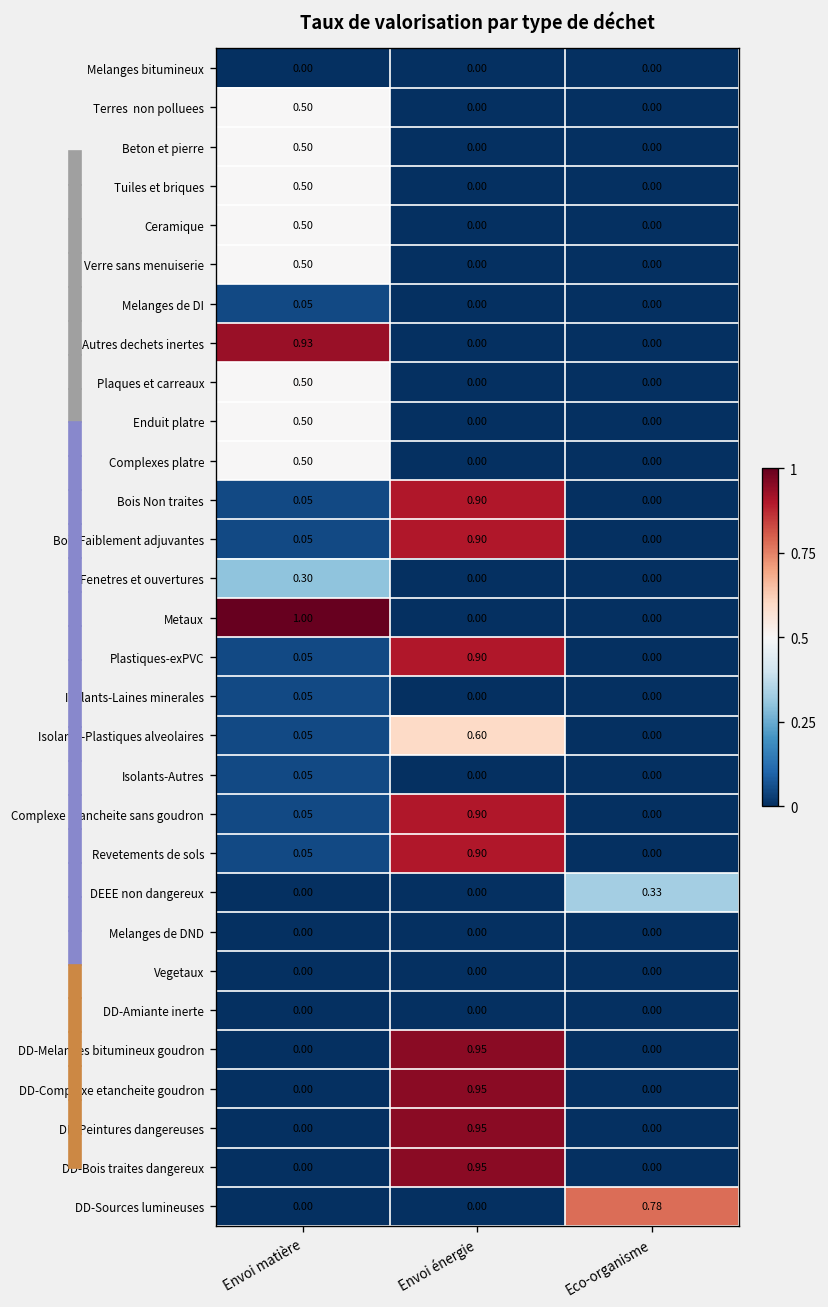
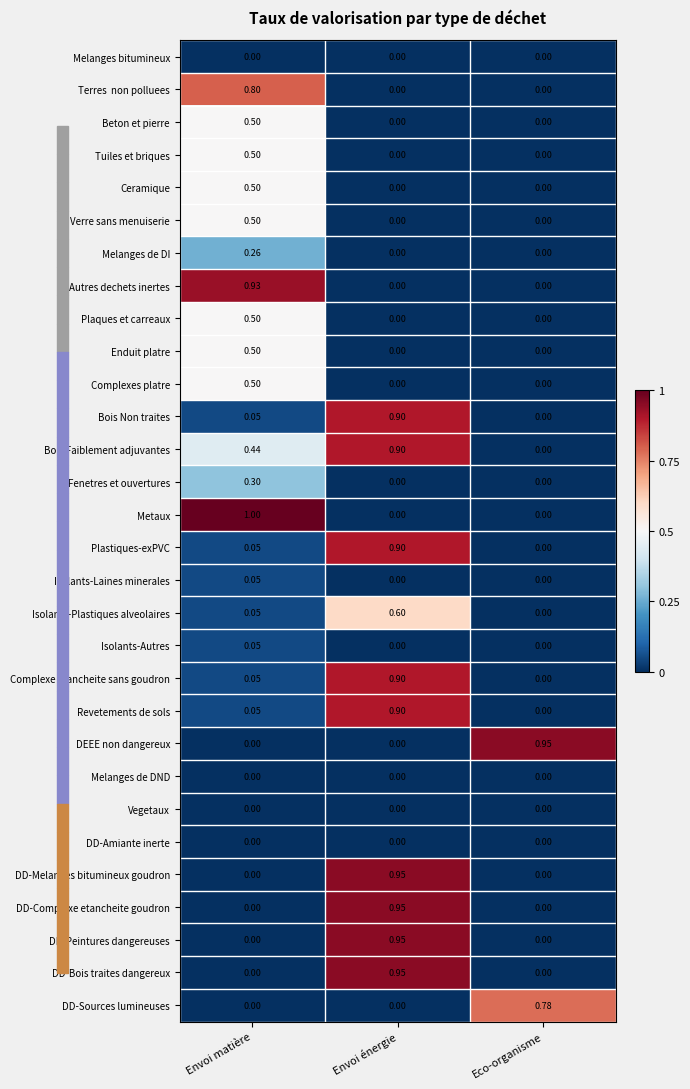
  {
    "Melanges bitumineux": {
      "Envoi matière": 0.00,
      "Envoi énergie": 0.00,
      "Eco-organisme": 0.00
    },
    "Terres non polluees": {
-     "Envoi matière": 0.50,
+     "Envoi matière": 0.80,
      "Envoi énergie": 0.00,
      "Eco-organisme": 0.00
    },
    "Beton et pierre": {
      "Envoi matière": 0.50,
      "Envoi énergie": 0.00,
      "Eco-organisme": 0.00
    },
    "Tuiles et briques": {
      "Envoi matière": 0.50,
      "Envoi énergie": 0.00,
      "Eco-organisme": 0.00
    },
    "Ceramique": {
      "Envoi matière": 0.50,
      "Envoi énergie": 0.00,
      "Eco-organisme": 0.00
    },
    "Verre sans menuiserie": {
      "Envoi matière": 0.50,
      "Envoi énergie": 0.00,
      "Eco-organisme": 0.00
    },
    "Melanges de DI": {
-     "Envoi matière": 0.05,
+     "Envoi matière": 0.26,
      "Envoi énergie": 0.00,
      "Eco-organisme": 0.00
    },
    "Autres dechets inertes": {
      "Envoi matière": 0.93,
      "Envoi énergie": 0.00,
      "Eco-organisme": 0.00
    },
    "Plaques et carreaux": {
      "Envoi matière": 0.50,
      "Envoi énergie": 0.00,
      "Eco-organisme": 0.00
    },
    "Enduit platre": {
      "Envoi matière": 0.50,
      "Envoi énergie": 0.00,
      "Eco-organisme": 0.00
    },
    "Complexes platre": {
      "Envoi matière": 0.50,
      "Envoi énergie": 0.00,
      "Eco-organisme": 0.00
    },
    "Bois Non traites": {
      "Envoi matière": 0.05,
      "Envoi énergie": 0.90,
      "Eco-organisme": 0.00
    },
    "Bois Faiblement adjuvantes": {
-     "Envoi matière": 0.05,
+     "Envoi matière": 0.44,
      "Envoi énergie": 0.90,
      "Eco-organisme": 0.00
    },
    "Fenetres et ouvertures": {
      "Envoi matière": 0.30,
      "Envoi énergie": 0.00,
      "Eco-organisme": 0.00
    },
    "Metaux": {
      "Envoi matière": 1.00,
      "Envoi énergie": 0.00,
      "Eco-organisme": 0.00
    },
    "Plastiques-exPVC": {
      "Envoi matière": 0.05,
      "Envoi énergie": 0.90,
      "Eco-organisme": 0.00
    },
    "Isolants-Laines minerales": {
      "Envoi matière": 0.05,
      "Envoi énergie": 0.00,
      "Eco-organisme": 0.00
    },
    "Isolants-Plastiques alveolaires": {
      "Envoi matière": 0.05,
      "Envoi énergie": 0.60,
      "Eco-organisme": 0.00
    },
    "Isolants-Autres": {
      "Envoi matière": 0.05,
      "Envoi énergie": 0.00,
      "Eco-organisme": 0.00
    },
    "Complexe etancheite sans goudron": {
      "Envoi matière": 0.05,
      "Envoi énergie": 0.90,
      "Eco-organisme": 0.00
    },
    "Revetements de sols": {
      "Envoi matière": 0.05,
      "Envoi énergie": 0.90,
      "Eco-organisme": 0.00
    },
    "DEEE non dangereux": {
      "Envoi matière": 0.00,
      "Envoi énergie": 0.00,
-     "Eco-organisme": 0.33
+     "Eco-organisme": 0.95
    },
    "Melanges de DND": {
      "Envoi matière": 0.00,
      "Envoi énergie": 0.00,
      "Eco-organisme": 0.00
    },
    "Vegetaux": {
      "Envoi matière": 0.00,
      "Envoi énergie": 0.00,
      "Eco-organisme": 0.00
    },
    "DD-Amiante inerte": {
      "Envoi matière": 0.00,
      "Envoi énergie": 0.00,
      "Eco-organisme": 0.00
    },
    "DD-Melanges bitumineux goudron": {
      "Envoi matière": 0.00,
      "Envoi énergie": 0.95,
      "Eco-organisme": 0.00
    },
    "DD-Complexe etancheite goudron": {
      "Envoi matière": 0.00,
      "Envoi énergie": 0.95,
      "Eco-organisme": 0.00
    },
    "DD-Peintures dangereuses": {
      "Envoi matière": 0.00,
      "Envoi énergie": 0.95,
      "Eco-organisme": 0.00
    },
    "DD-Bois traites dangereux": {
      "Envoi matière": 0.00,
      "Envoi énergie": 0.95,
      "Eco-organisme": 0.00
    },
    "DD-Sources lumineuses": {
      "Envoi matière": 0.00,
      "Envoi énergie": 0.00,
      "Eco-organisme": 0.78
    }
  }
